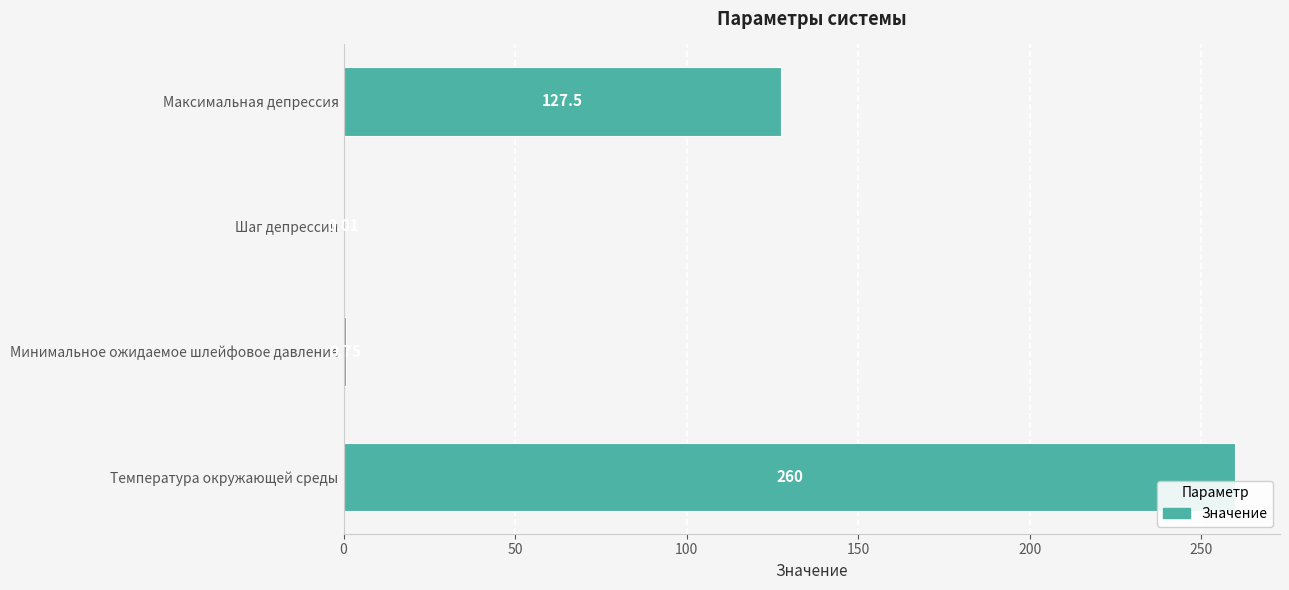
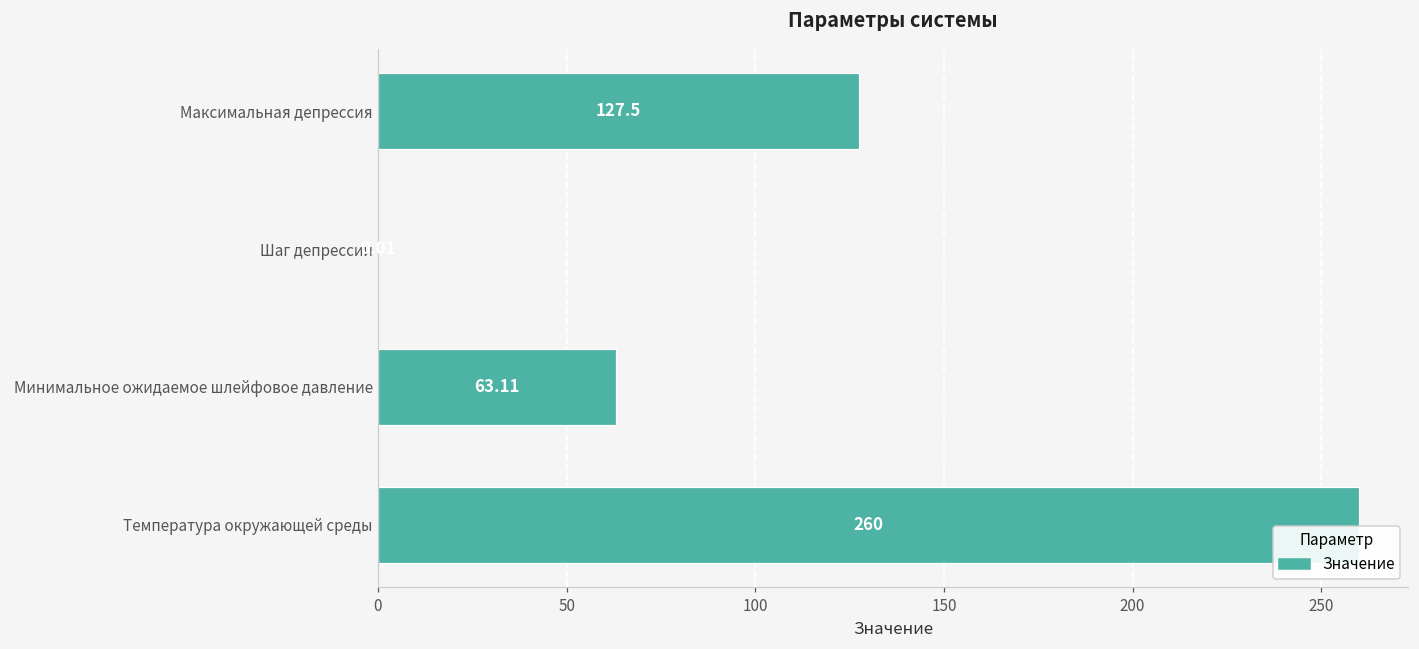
  {
-   "Минимальное ожидаемое шлейфовое давление": 1
+   "Минимальное ожидаемое шлейфовое давление": 63
  }
